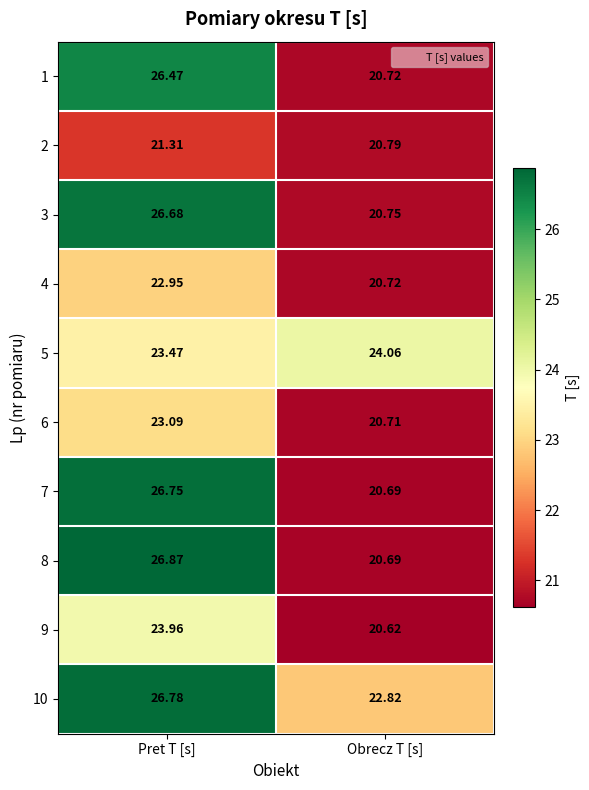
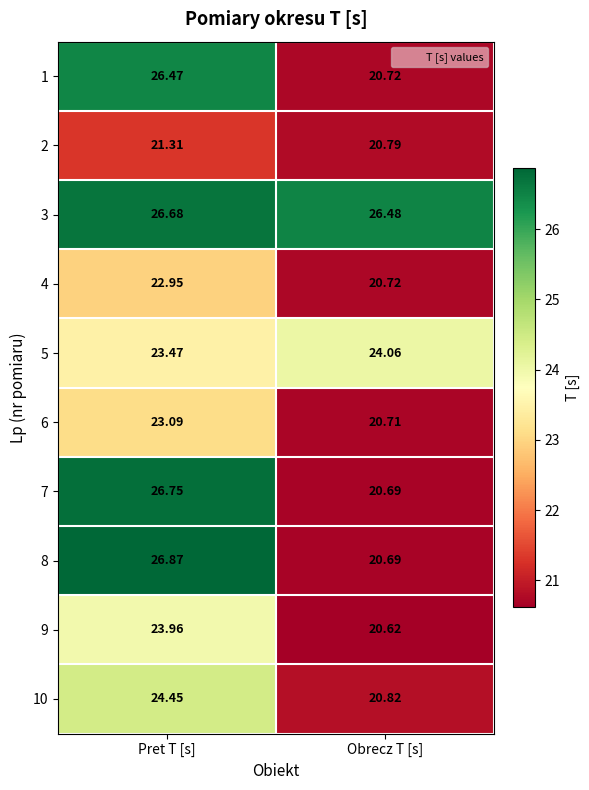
  {
    "1": {
      "Pret T [s]": 26.47,
      "Obrecz T [s]": 20.72
    },
    "2": {
      "Pret T [s]": 21.31,
      "Obrecz T [s]": 20.79
    },
    "3": {
      "Pret T [s]": 26.68,
-     "Obrecz T [s]": 20.75
+     "Obrecz T [s]": 26.48
    },
    "4": {
      "Pret T [s]": 22.95,
      "Obrecz T [s]": 20.72
    },
    "5": {
      "Pret T [s]": 23.47,
      "Obrecz T [s]": 24.06
    },
    "6": {
      "Pret T [s]": 23.09,
      "Obrecz T [s]": 20.71
    },
    "7": {
      "Pret T [s]": 26.75,
      "Obrecz T [s]": 20.69
    },
    "8": {
      "Pret T [s]": 26.87,
      "Obrecz T [s]": 20.69
    },
    "9": {
      "Pret T [s]": 23.96,
      "Obrecz T [s]": 20.62
    },
    "10": {
-     "Pret T [s]": 26.78,
-     "Obrecz T [s]": 22.82
+     "Pret T [s]": 24.45,
+     "Obrecz T [s]": 20.82
    }
  }
